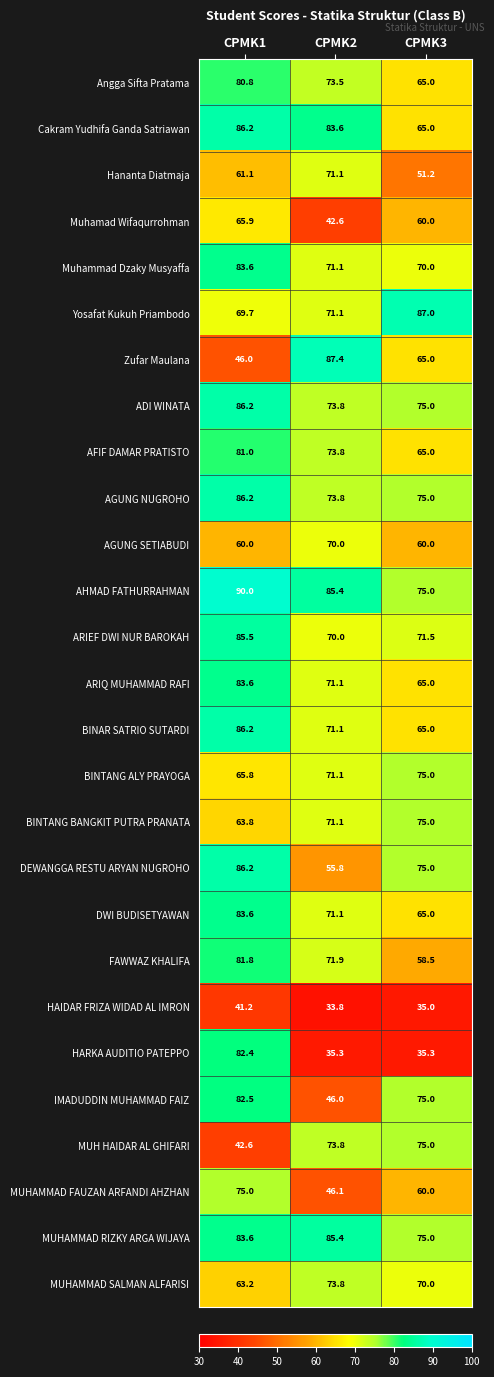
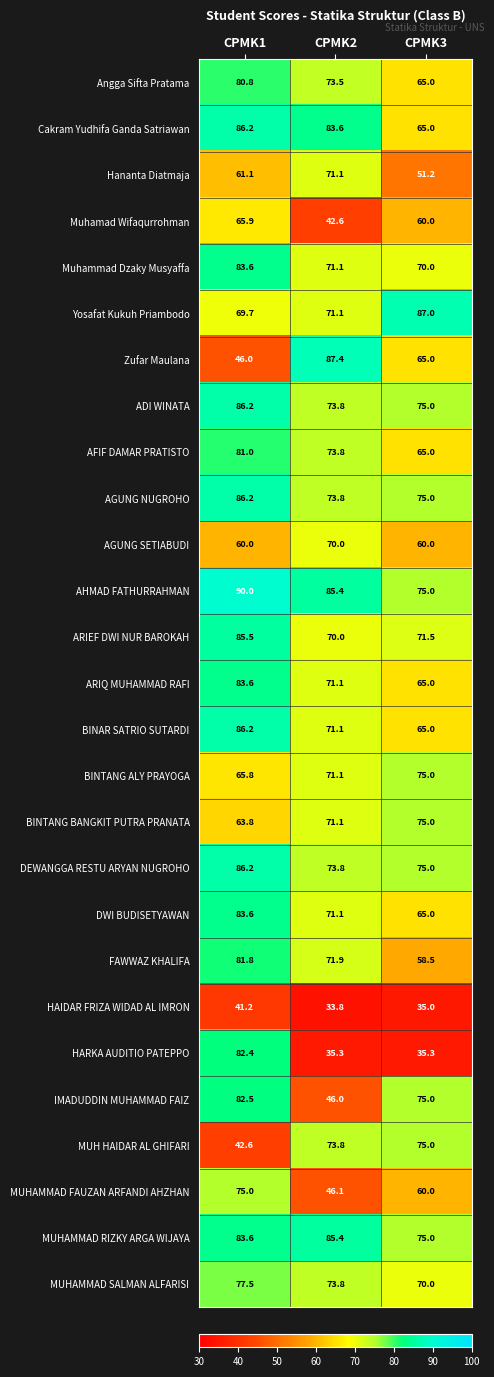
  {
    "Angga Sifta Pratama": {
      "CPMK1": 80.8,
      "CPMK2": 73.5,
      "CPMK3": 65.0
    },
    "Cakram Yudhifa Ganda Satriawan": {
      "CPMK1": 86.2,
      "CPMK2": 83.6,
      "CPMK3": 65.0
    },
    "Hananta Diatmaja": {
      "CPMK1": 61.1,
      "CPMK2": 71.1,
      "CPMK3": 51.2
    },
    "Muhamad Wifaqurrohman": {
      "CPMK1": 65.9,
      "CPMK2": 42.6,
      "CPMK3": 60.0
    },
    "Muhammad Dzaky Musyaffa": {
      "CPMK1": 83.6,
      "CPMK2": 71.1,
      "CPMK3": 70.0
    },
    "Yosafat Kukuh Priambodo": {
      "CPMK1": 69.7,
      "CPMK2": 71.1,
      "CPMK3": 87.0
    },
    "Zufar Maulana": {
      "CPMK1": 46.0,
      "CPMK2": 87.4,
      "CPMK3": 65.0
    },
    "ADI WINATA": {
      "CPMK1": 86.2,
      "CPMK2": 73.8,
      "CPMK3": 75.0
    },
    "AFIF DAMAR PRATISTO": {
      "CPMK1": 81.0,
      "CPMK2": 73.8,
      "CPMK3": 65.0
    },
    "AGUNG NUGROHO": {
      "CPMK1": 86.2,
      "CPMK2": 73.8,
      "CPMK3": 75.0
    },
    "AGUNG SETIABUDI": {
      "CPMK1": 60.0,
      "CPMK2": 70.0,
      "CPMK3": 60.0
    },
    "AHMAD FATHURRAHMAN": {
      "CPMK1": 90.0,
      "CPMK2": 85.4,
      "CPMK3": 75.0
    },
    "ARIEF DWI NUR BAROKAH": {
      "CPMK1": 85.5,
      "CPMK2": 70.0,
      "CPMK3": 71.5
    },
    "ARIQ MUHAMMAD RAFI": {
      "CPMK1": 83.6,
      "CPMK2": 71.1,
      "CPMK3": 65.0
    },
    "BINAR SATRIO SUTARDI": {
      "CPMK1": 86.2,
      "CPMK2": 71.1,
      "CPMK3": 65.0
    },
    "BINTANG ALY PRAYOGA": {
      "CPMK1": 65.8,
      "CPMK2": 71.1,
      "CPMK3": 75.0
    },
    "BINTANG BANGKIT PUTRA PRANATA": {
      "CPMK1": 63.8,
      "CPMK2": 71.1,
      "CPMK3": 75.0
    },
    "DEWANGGA RESTU ARYAN NUGROHO": {
      "CPMK1": 86.2,
-     "CPMK2": 55.8,
+     "CPMK2": 73.8,
      "CPMK3": 75.0
    },
    "DWI BUDISETYAWAN": {
      "CPMK1": 83.6,
      "CPMK2": 71.1,
      "CPMK3": 65.0
    },
    "FAWWAZ KHALIFA": {
      "CPMK1": 81.8,
      "CPMK2": 71.9,
      "CPMK3": 58.5
    },
    "HAIDAR FRIZA WIDAD AL IMRON": {
      "CPMK1": 41.2,
      "CPMK2": 33.8,
      "CPMK3": 35.0
    },
    "HARKA AUDITIO PATEPPO": {
      "CPMK1": 82.4,
      "CPMK2": 35.3,
      "CPMK3": 35.3
    },
    "IMADUDDIN MUHAMMAD FAIZ": {
      "CPMK1": 82.5,
      "CPMK2": 46.0,
      "CPMK3": 75.0
    },
    "MUH HAIDAR AL GHIFARI": {
      "CPMK1": 42.6,
      "CPMK2": 73.8,
      "CPMK3": 75.0
    },
    "MUHAMMAD FAUZAN ARFANDI AHZHAN": {
      "CPMK1": 75.0,
      "CPMK2": 46.1,
      "CPMK3": 60.0
    },
    "MUHAMMAD RIZKY ARGA WIJAYA": {
      "CPMK1": 83.6,
      "CPMK2": 85.4,
      "CPMK3": 75.0
    },
    "MUHAMMAD SALMAN ALFARISI": {
-     "CPMK1": 63.2,
+     "CPMK1": 77.5,
      "CPMK2": 73.8,
      "CPMK3": 70.0
    }
  }
